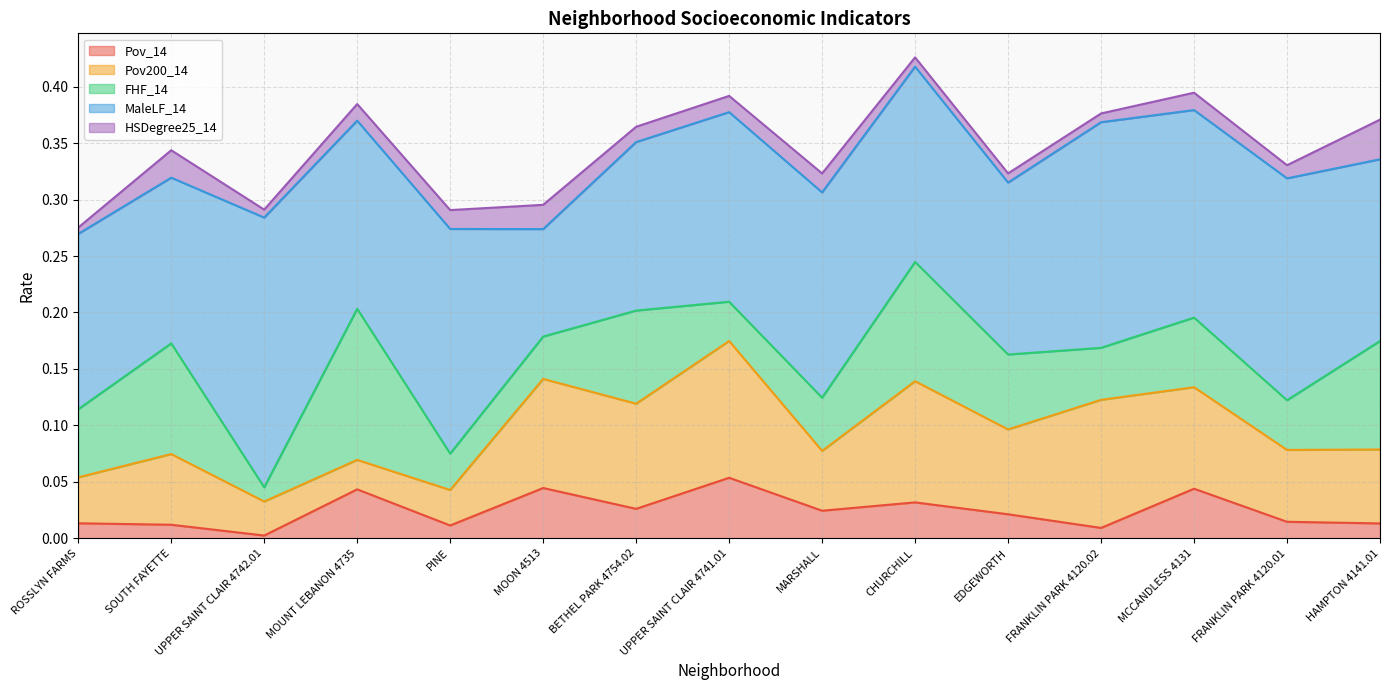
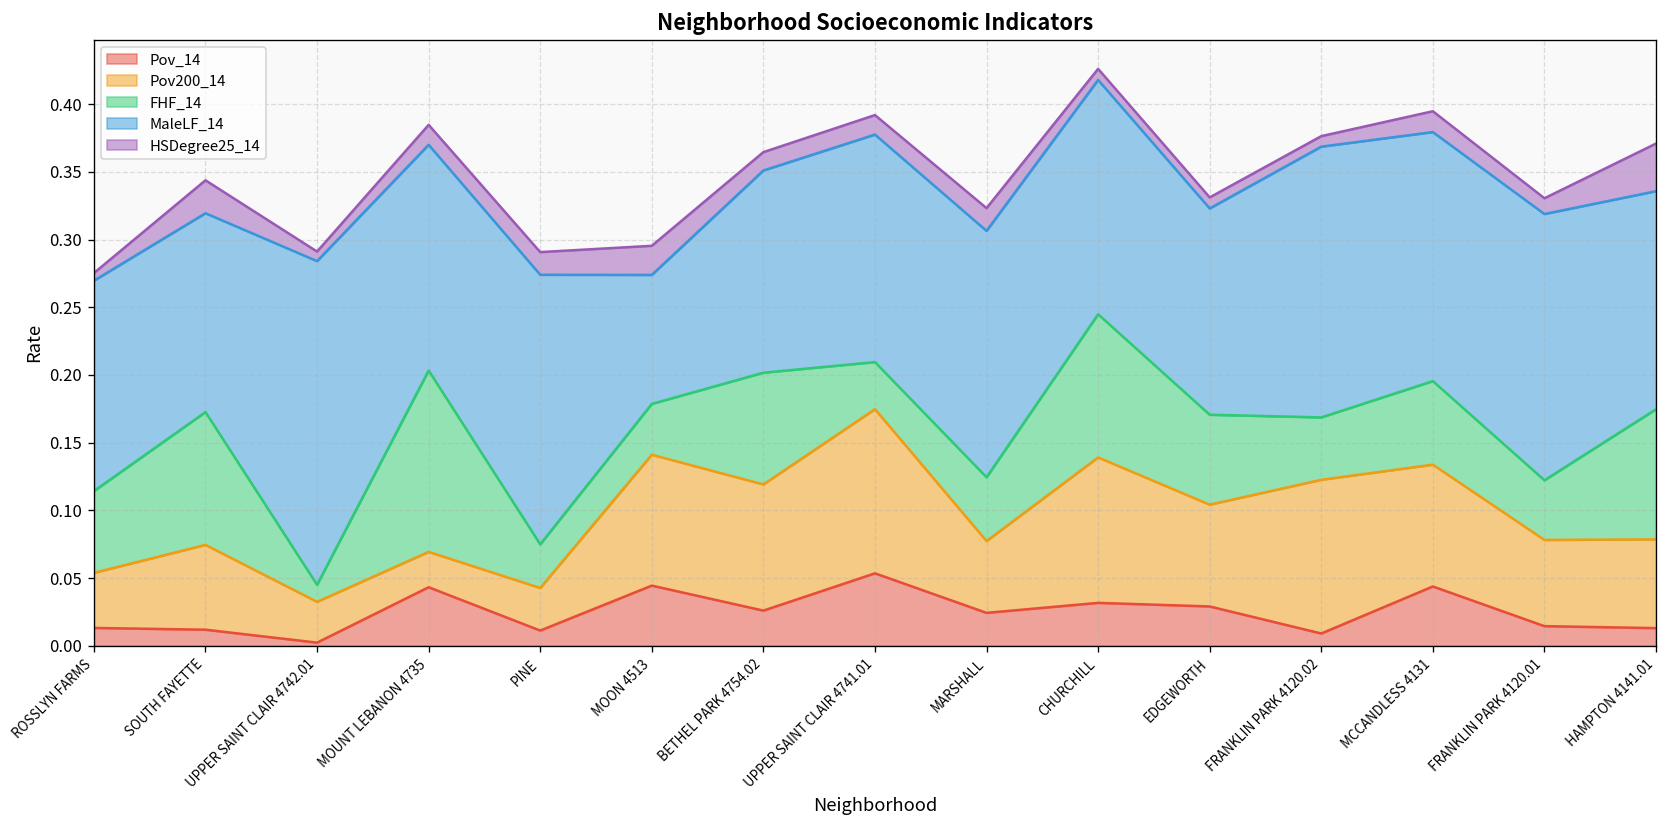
  {
    "Pov_14": {
      "ROSSLYN FARMS": 0.013,
      "SOUTH FAYETTE": 0.012,
      "UPPER SAINT CLAIR 4742.01": 0.002,
      "MOUNT LEBANON 4735": 0.043,
      "PINE": 0.011,
      "MOON 4513": 0.044,
      "BETHEL PARK 4754.02": 0.026,
      "UPPER SAINT CLAIR 4741.01": 0.054,
      "MARSHALL": 0.024,
      "CHURCHILL": 0.032,
-     "EDGEWORTH": 0.021,
+     "EDGEWORTH": 0.029,
      "FRANKLIN PARK 4120.02": 0.009,
      "MCCANDLESS 4131": 0.044,
      "FRANKLIN PARK 4120.01": 0.015,
      "HAMPTON 4141.01": 0.013
    },
    "Pov200_14": {
      "ROSSLYN FARMS": 0.041,
      "SOUTH FAYETTE": 0.063,
      "UPPER SAINT CLAIR 4742.01": 0.030,
      "MOUNT LEBANON 4735": 0.026,
      "PINE": 0.031,
      "MOON 4513": 0.097,
      "BETHEL PARK 4754.02": 0.093,
      "UPPER SAINT CLAIR 4741.01": 0.121,
      "MARSHALL": 0.053,
      "CHURCHILL": 0.107,
      "EDGEWORTH": 0.075,
      "FRANKLIN PARK 4120.02": 0.113,
      "MCCANDLESS 4131": 0.090,
      "FRANKLIN PARK 4120.01": 0.064,
      "HAMPTON 4141.01": 0.066
    },
    "FHF_14": {
      "ROSSLYN FARMS": 0.060,
      "SOUTH FAYETTE": 0.098,
      "UPPER SAINT CLAIR 4742.01": 0.013,
      "MOUNT LEBANON 4735": 0.134,
      "PINE": 0.032,
      "MOON 4513": 0.038,
      "BETHEL PARK 4754.02": 0.083,
      "UPPER SAINT CLAIR 4741.01": 0.035,
      "MARSHALL": 0.047,
      "CHURCHILL": 0.106,
      "EDGEWORTH": 0.066,
      "FRANKLIN PARK 4120.02": 0.046,
      "MCCANDLESS 4131": 0.062,
      "FRANKLIN PARK 4120.01": 0.044,
      "HAMPTON 4141.01": 0.096
    },
    "MaleLF_14": {
      "ROSSLYN FARMS": 0.155,
      "SOUTH FAYETTE": 0.147,
      "UPPER SAINT CLAIR 4742.01": 0.239,
      "MOUNT LEBANON 4735": 0.167,
      "PINE": 0.199,
      "MOON 4513": 0.095,
      "BETHEL PARK 4754.02": 0.149,
      "UPPER SAINT CLAIR 4741.01": 0.168,
      "MARSHALL": 0.182,
      "CHURCHILL": 0.173,
      "EDGEWORTH": 0.152,
      "FRANKLIN PARK 4120.02": 0.200,
      "MCCANDLESS 4131": 0.184,
      "FRANKLIN PARK 4120.01": 0.197,
      "HAMPTON 4141.01": 0.161
    },
    "HSDegree25_14": {
      "ROSSLYN FARMS": 0.006,
      "SOUTH FAYETTE": 0.024,
      "UPPER SAINT CLAIR 4742.01": 0.007,
      "MOUNT LEBANON 4735": 0.015,
      "PINE": 0.017,
      "MOON 4513": 0.021,
      "BETHEL PARK 4754.02": 0.014,
      "UPPER SAINT CLAIR 4741.01": 0.014,
      "MARSHALL": 0.017,
      "CHURCHILL": 0.008,
      "EDGEWORTH": 0.008,
      "FRANKLIN PARK 4120.02": 0.008,
      "MCCANDLESS 4131": 0.015,
      "FRANKLIN PARK 4120.01": 0.012,
      "HAMPTON 4141.01": 0.035
    }
  }
